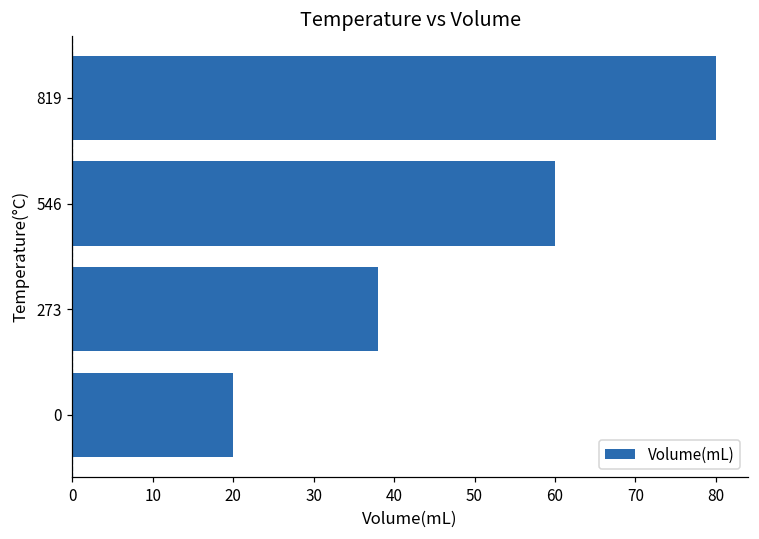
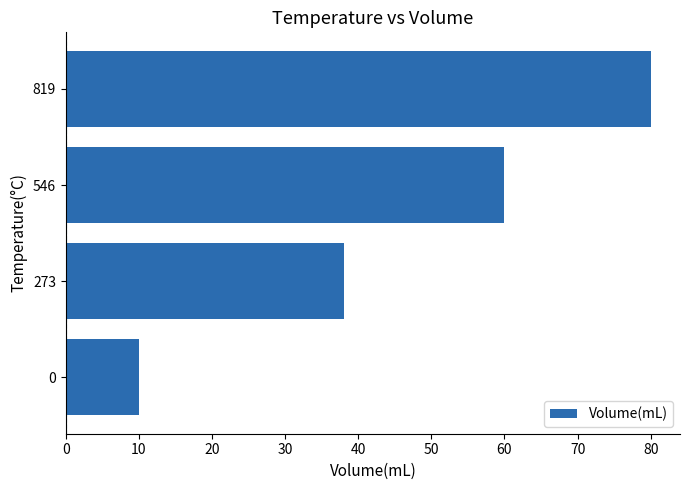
  {
    "819": 80,
    "546": 60,
    "273": 38,
-   "0": 20
+   "0": 10
  }
